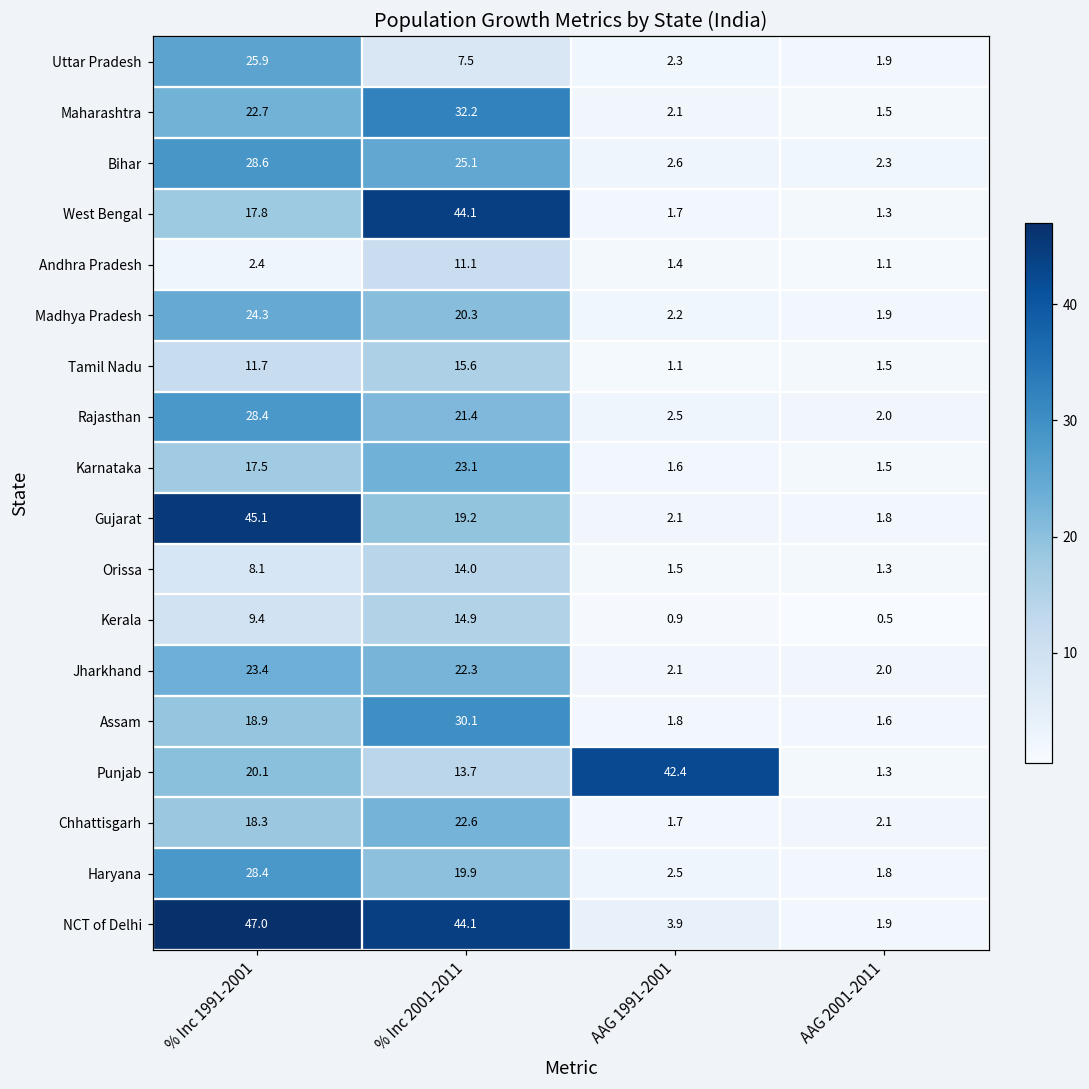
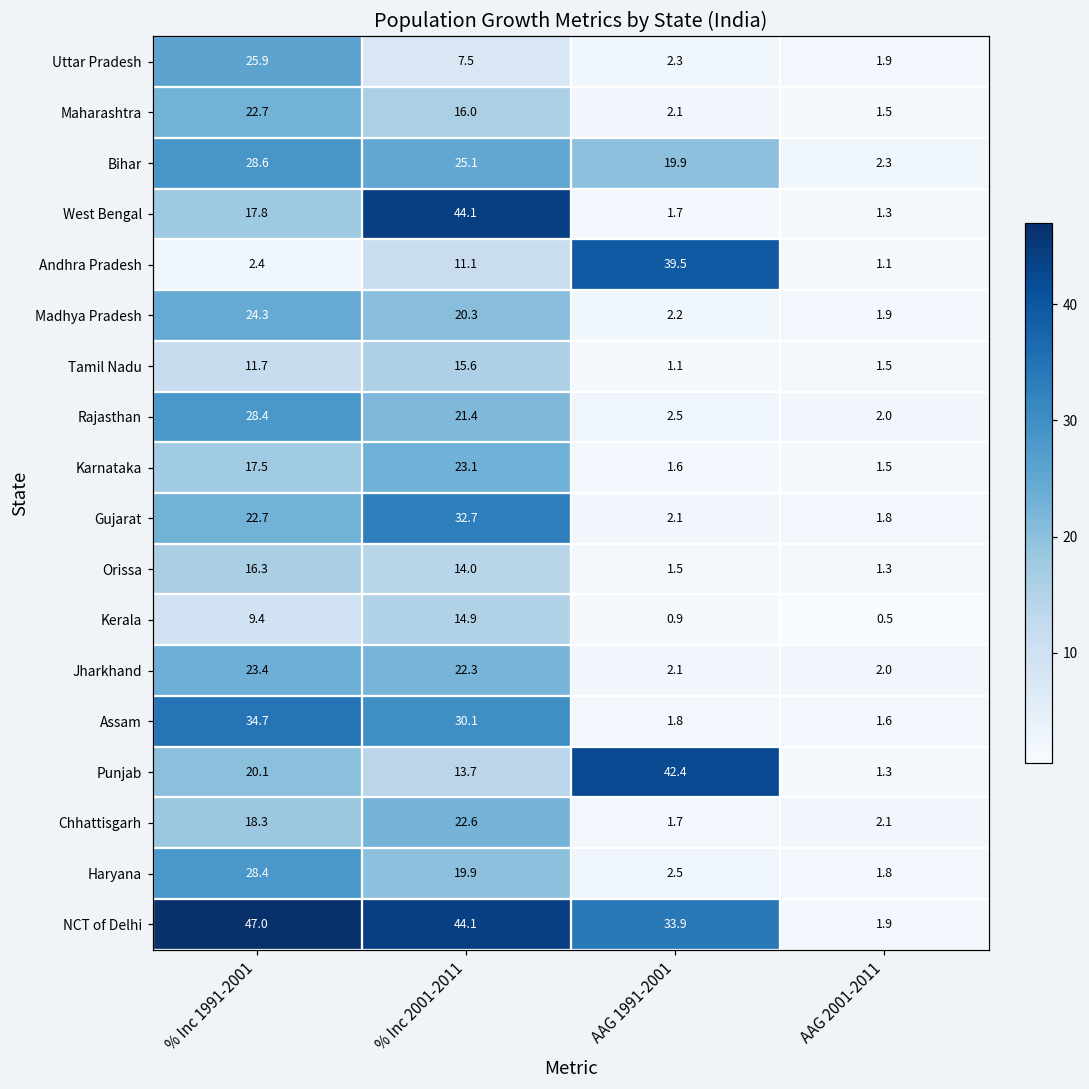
  {
    "Uttar Pradesh": {
      "% Inc 1991-2001": 25.9,
      "% Inc 2001-2011": 7.5,
      "AAG 1991-2001": 2.3,
      "AAG 2001-2011": 1.9
    },
    "Maharashtra": {
      "% Inc 1991-2001": 22.7,
-     "% Inc 2001-2011": 32.2,
+     "% Inc 2001-2011": 16.0,
      "AAG 1991-2001": 2.1,
      "AAG 2001-2011": 1.5
    },
    "Bihar": {
      "% Inc 1991-2001": 28.6,
      "% Inc 2001-2011": 25.1,
-     "AAG 1991-2001": 2.6,
+     "AAG 1991-2001": 19.9,
      "AAG 2001-2011": 2.3
    },
    "West Bengal": {
      "% Inc 1991-2001": 17.8,
      "% Inc 2001-2011": 44.1,
      "AAG 1991-2001": 1.7,
      "AAG 2001-2011": 1.3
    },
    "Andhra Pradesh": {
      "% Inc 1991-2001": 2.4,
      "% Inc 2001-2011": 11.1,
-     "AAG 1991-2001": 1.4,
+     "AAG 1991-2001": 39.5,
      "AAG 2001-2011": 1.1
    },
    "Madhya Pradesh": {
      "% Inc 1991-2001": 24.3,
      "% Inc 2001-2011": 20.3,
      "AAG 1991-2001": 2.2,
      "AAG 2001-2011": 1.9
    },
    "Tamil Nadu": {
      "% Inc 1991-2001": 11.7,
      "% Inc 2001-2011": 15.6,
      "AAG 1991-2001": 1.1,
      "AAG 2001-2011": 1.5
    },
    "Rajasthan": {
      "% Inc 1991-2001": 28.4,
      "% Inc 2001-2011": 21.4,
      "AAG 1991-2001": 2.5,
      "AAG 2001-2011": 2.0
    },
    "Karnataka": {
      "% Inc 1991-2001": 17.5,
      "% Inc 2001-2011": 23.1,
      "AAG 1991-2001": 1.6,
      "AAG 2001-2011": 1.5
    },
    "Gujarat": {
-     "% Inc 1991-2001": 45.1,
-     "% Inc 2001-2011": 19.2,
+     "% Inc 1991-2001": 22.7,
+     "% Inc 2001-2011": 32.7,
      "AAG 1991-2001": 2.1,
      "AAG 2001-2011": 1.8
    },
    "Orissa": {
-     "% Inc 1991-2001": 8.1,
+     "% Inc 1991-2001": 16.3,
      "% Inc 2001-2011": 14.0,
      "AAG 1991-2001": 1.5,
      "AAG 2001-2011": 1.3
    },
    "Kerala": {
      "% Inc 1991-2001": 9.4,
      "% Inc 2001-2011": 14.9,
      "AAG 1991-2001": 0.9,
      "AAG 2001-2011": 0.5
    },
    "Jharkhand": {
      "% Inc 1991-2001": 23.4,
      "% Inc 2001-2011": 22.3,
      "AAG 1991-2001": 2.1,
      "AAG 2001-2011": 2.0
    },
    "Assam": {
-     "% Inc 1991-2001": 18.9,
+     "% Inc 1991-2001": 34.7,
      "% Inc 2001-2011": 30.1,
      "AAG 1991-2001": 1.8,
      "AAG 2001-2011": 1.6
    },
    "Punjab": {
      "% Inc 1991-2001": 20.1,
      "% Inc 2001-2011": 13.7,
      "AAG 1991-2001": 42.4,
      "AAG 2001-2011": 1.3
    },
    "Chhattisgarh": {
      "% Inc 1991-2001": 18.3,
      "% Inc 2001-2011": 22.6,
      "AAG 1991-2001": 1.7,
      "AAG 2001-2011": 2.1
    },
    "Haryana": {
      "% Inc 1991-2001": 28.4,
      "% Inc 2001-2011": 19.9,
      "AAG 1991-2001": 2.5,
      "AAG 2001-2011": 1.8
    },
    "NCT of Delhi": {
      "% Inc 1991-2001": 47.0,
      "% Inc 2001-2011": 44.1,
-     "AAG 1991-2001": 3.9,
+     "AAG 1991-2001": 33.9,
      "AAG 2001-2011": 1.9
    }
  }
